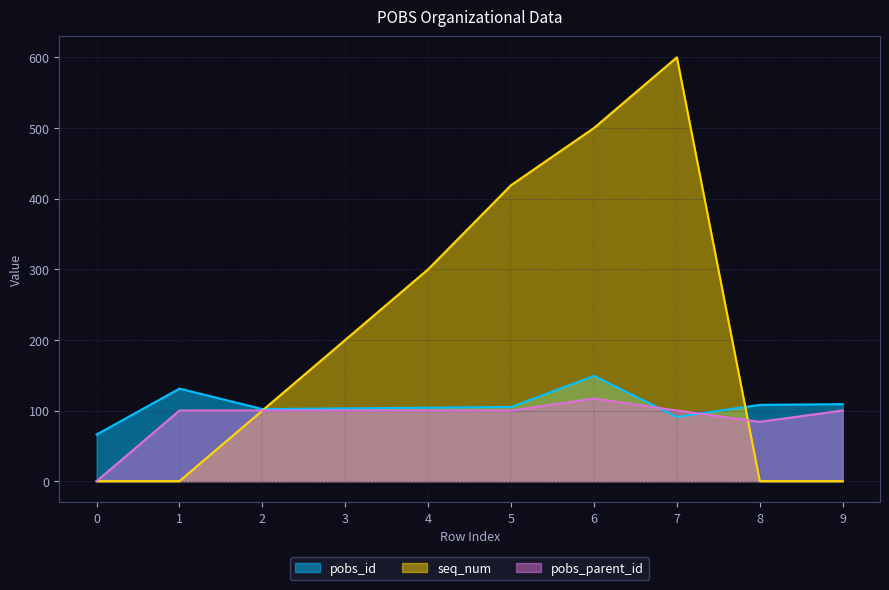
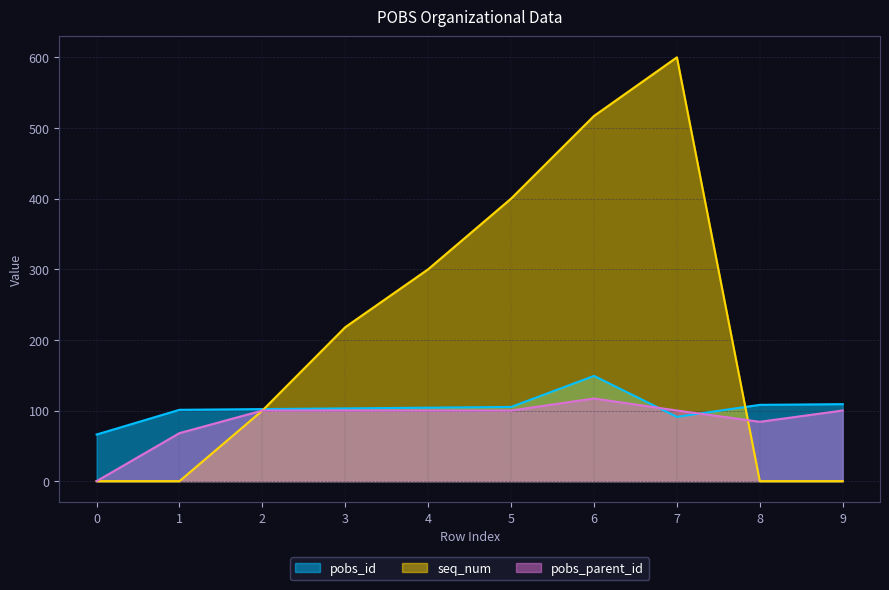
  {
    "pobs_id": {
      "0": 70,
-     "1": 130,
+     "1": 100,
      "4": 100,
      "5": 110,
      "6": 150,
      "7": 90,
      "8": 110,
      "9": 110
    },
    "seq_num": {
      "1": 0,
-     "3": 200,
+     "3": 220,
      "4": 300,
-     "5": 420,
-     "6": 500,
+     "5": 400,
+     "6": 520,
      "7": 600,
      "8": 0,
      "9": 0
    },
    "pobs_parent_id": {
-     "1": 100,
+     "1": 70,
      "4": 100,
      "5": 100,
      "6": 120,
      "7": 100,
      "8": 80,
      "9": 100
    }
  }
